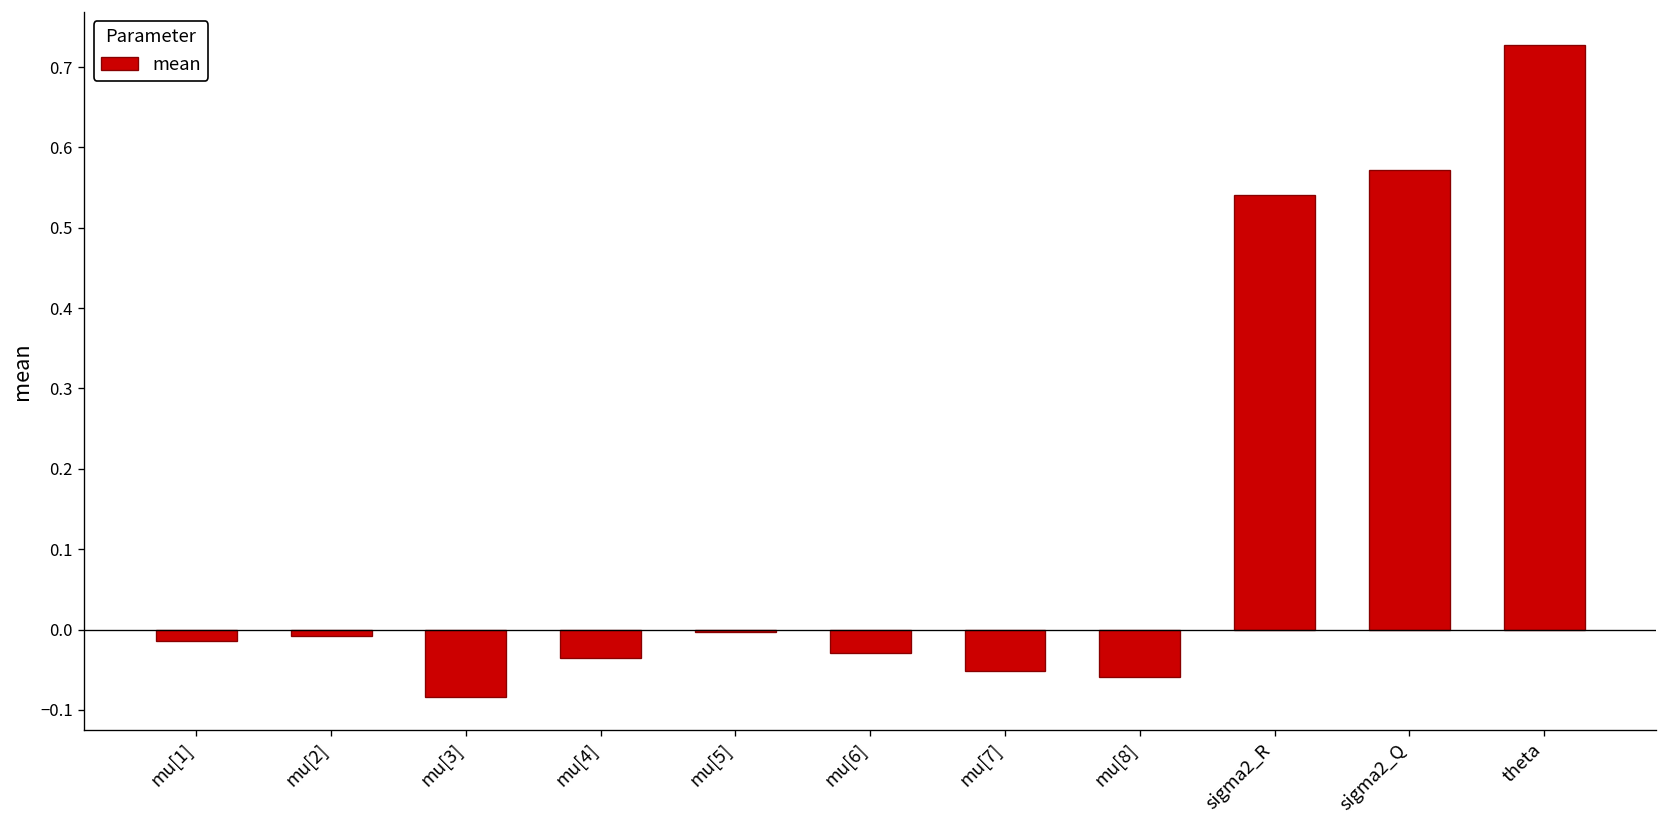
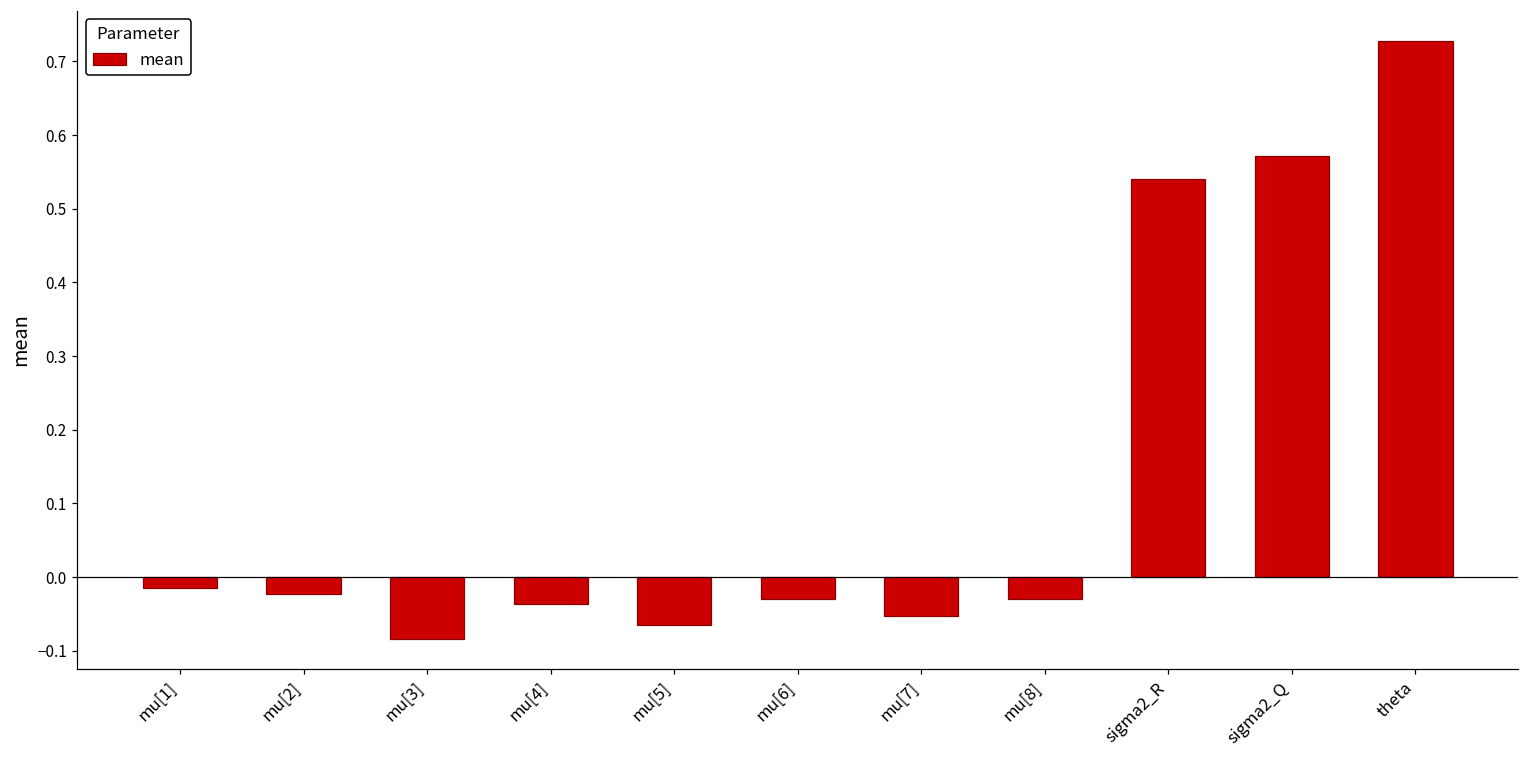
  {
    "mu[1]": -0.01,
-   "mu[2]": -0.01,
+   "mu[2]": -0.02,
    "mu[3]": -0.08,
    "mu[4]": -0.04,
-   "mu[5]": 0.00,
+   "mu[5]": -0.07,
    "mu[6]": -0.03,
    "mu[7]": -0.05,
-   "mu[8]": -0.06,
+   "mu[8]": -0.03,
    "sigma2_R": 0.54,
    "sigma2_Q": 0.57,
    "theta": 0.73
  }
